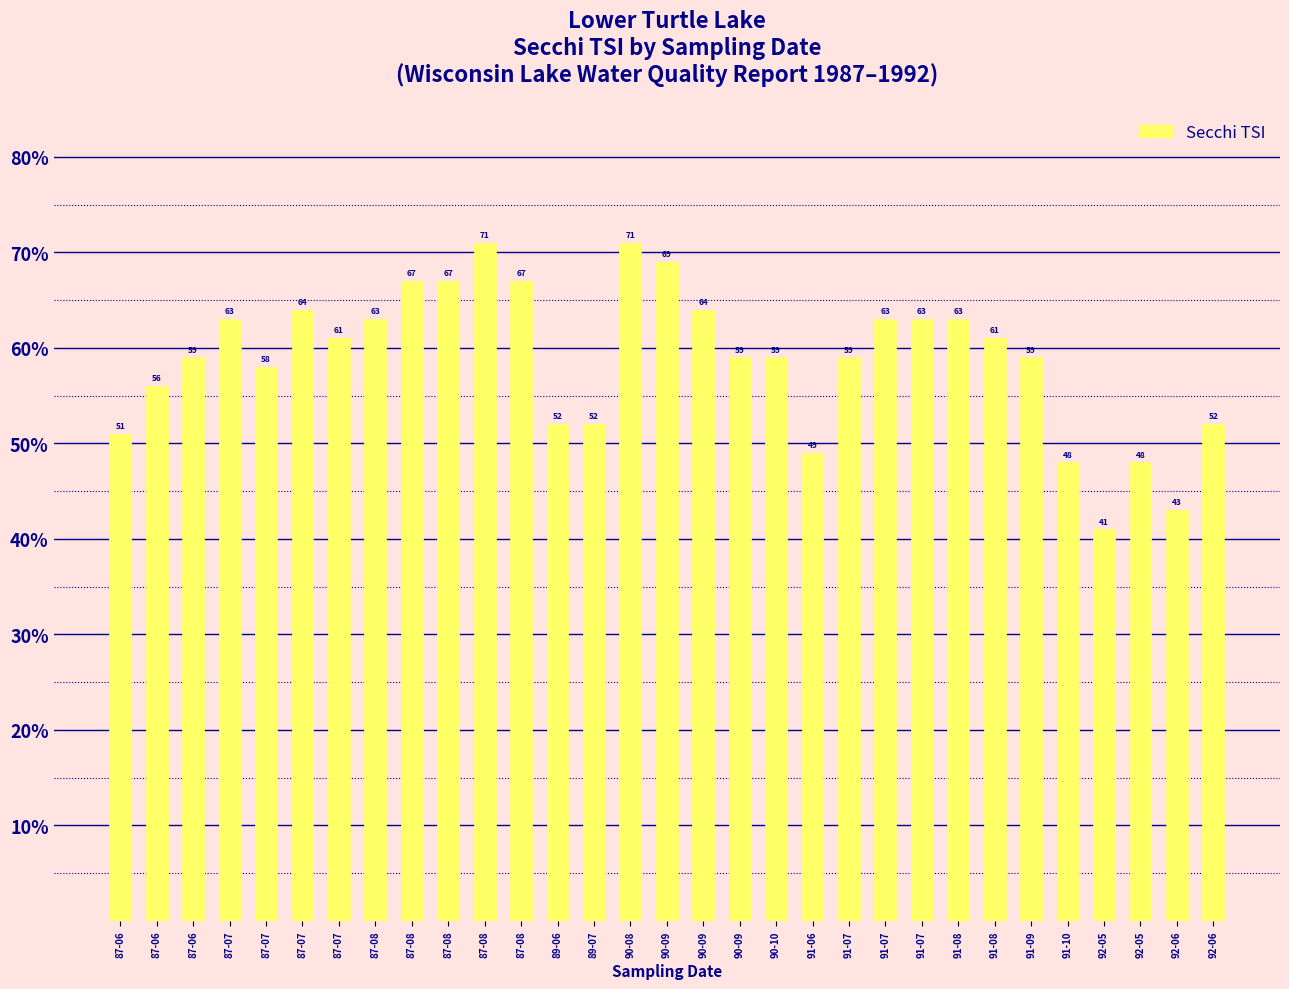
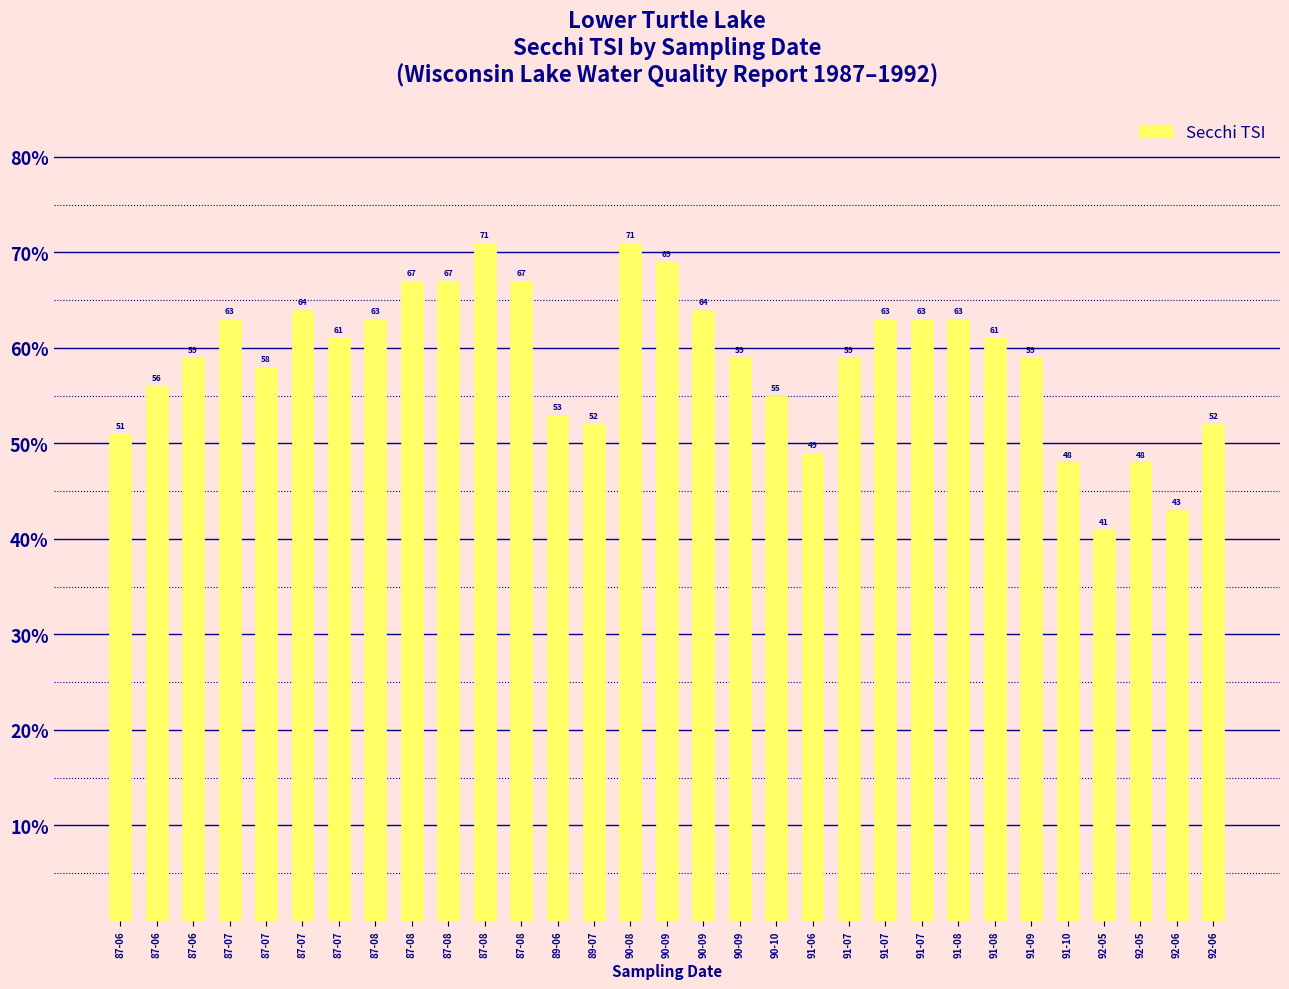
  {
-   "89-06": 52,
+   "89-06": 53,
    "89-07": 52,
    "90-08": 71,
-   "90-10": 59,
+   "90-10": 55,
    "91-06": 49,
    "91-09": 59,
    "91-10": 48
  }
